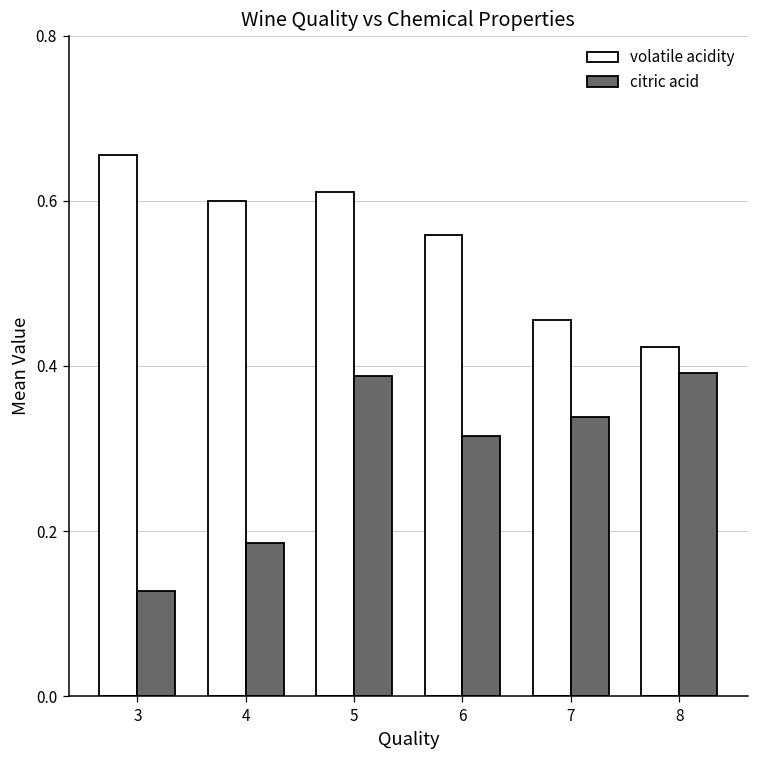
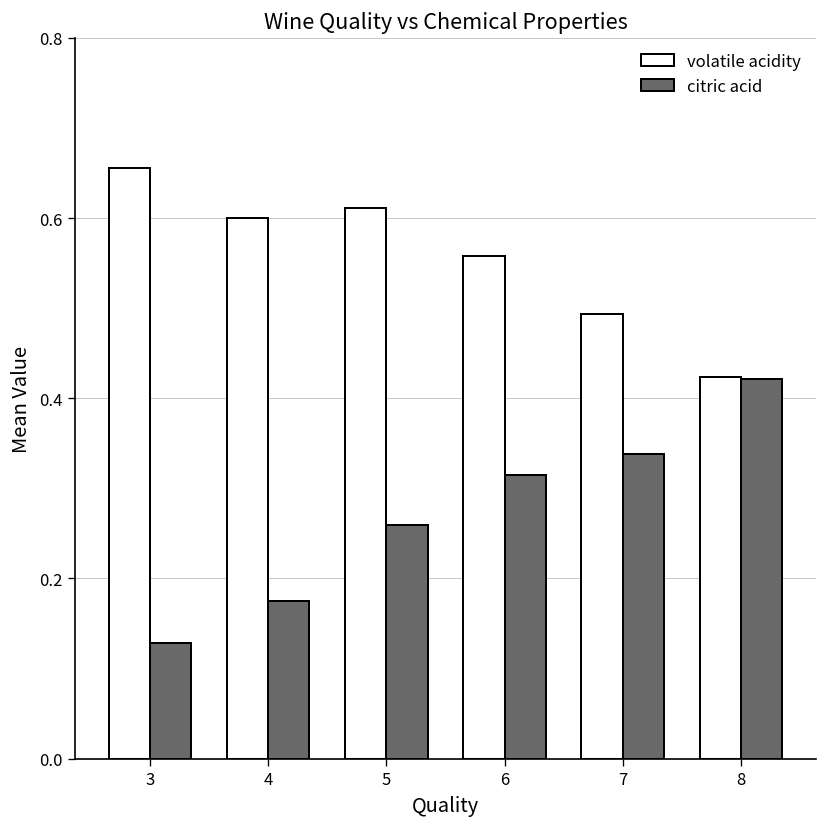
  {
    "volatile acidity": {
      "3": 0.66,
      "4": 0.60,
      "5": 0.61,
      "6": 0.56,
-     "7": 0.46,
+     "7": 0.49,
      "8": 0.42
    },
    "citric acid": {
      "3": 0.13,
-     "4": 0.19,
-     "5": 0.39,
+     "4": 0.18,
+     "5": 0.26,
      "6": 0.32,
      "7": 0.34,
-     "8": 0.39
+     "8": 0.42
    }
  }
